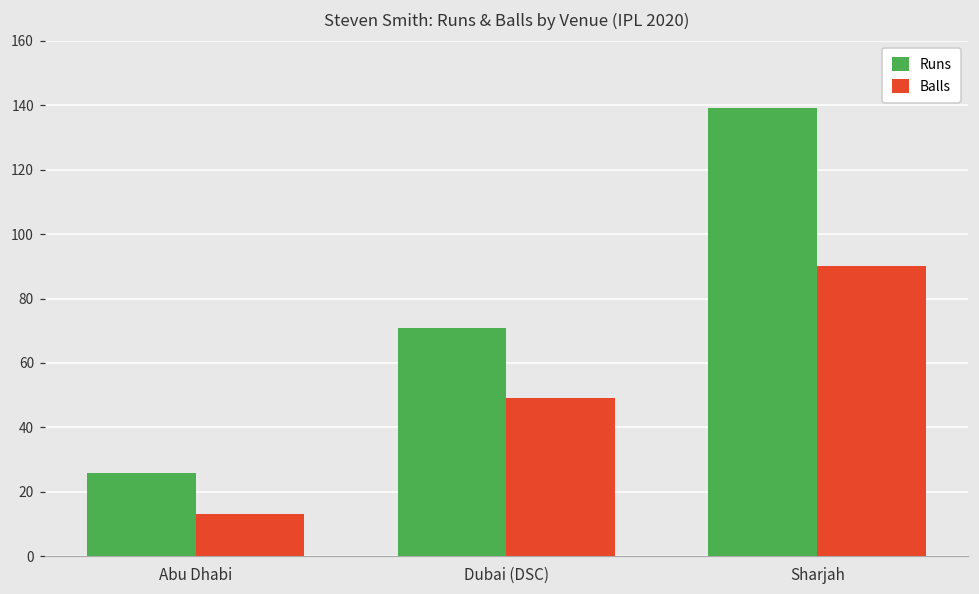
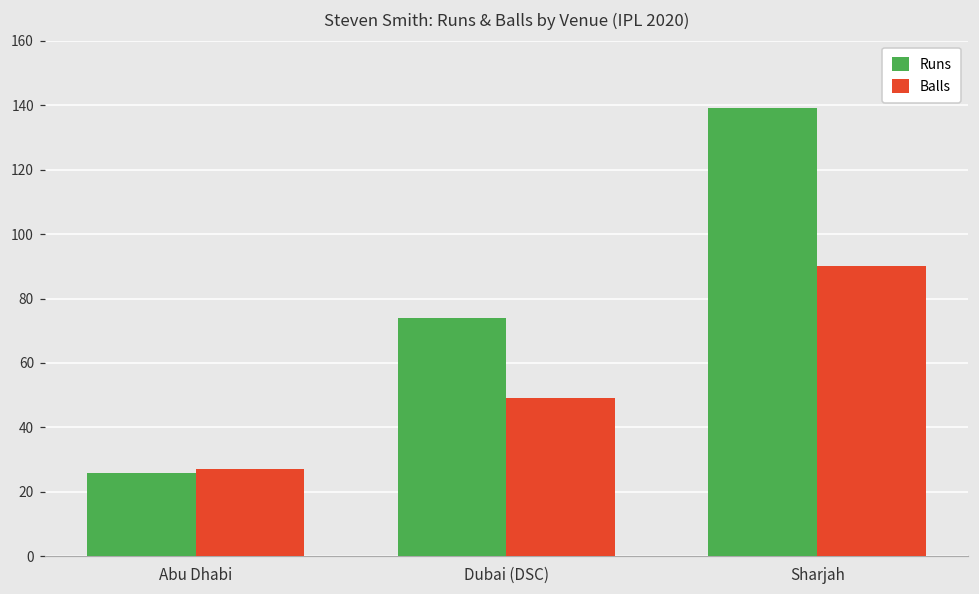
  {
    "Runs": {
      "Abu Dhabi": 26,
-     "Dubai (DSC)": 71,
+     "Dubai (DSC)": 74,
      "Sharjah": 139
    },
    "Balls": {
-     "Abu Dhabi": 13,
+     "Abu Dhabi": 27,
      "Dubai (DSC)": 49,
      "Sharjah": 90
    }
  }
